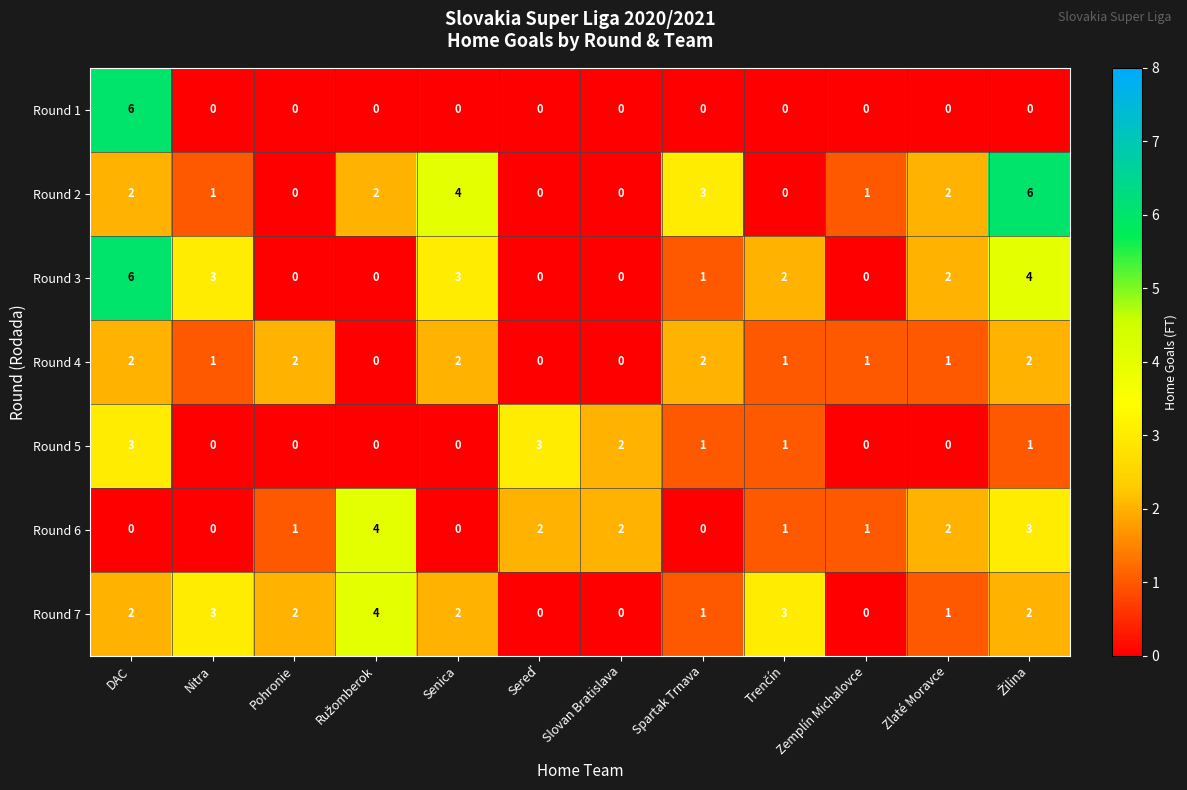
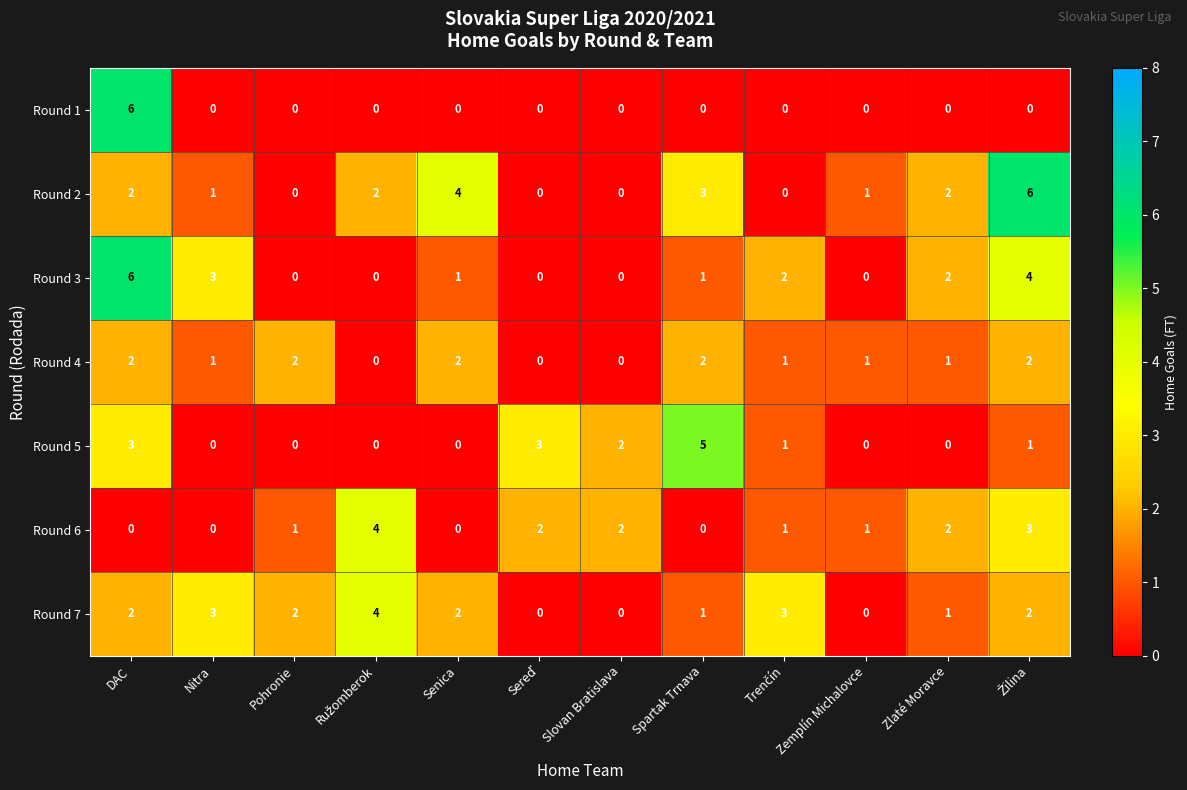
  {
    "Round 1": {
      "DAC": 6,
      "Nitra": 0,
      "Pohronie": 0,
      "Ružomberok": 0,
      "Senica": 0,
      "Sereď": 0,
      "Slovan Bratislava": 0,
      "Spartak Trnava": 0,
      "Trenčín": 0,
      "Zemplín Michalovce": 0,
      "Zlaté Moravce": 0,
      "Žilina": 0
    },
    "Round 2": {
      "DAC": 2,
      "Nitra": 1,
      "Pohronie": 0,
      "Ružomberok": 2,
      "Senica": 4,
      "Sereď": 0,
      "Slovan Bratislava": 0,
      "Spartak Trnava": 3,
      "Trenčín": 0,
      "Zemplín Michalovce": 1,
      "Zlaté Moravce": 2,
      "Žilina": 6
    },
    "Round 3": {
      "DAC": 6,
      "Nitra": 3,
      "Pohronie": 0,
      "Ružomberok": 0,
-     "Senica": 3,
+     "Senica": 1,
      "Sereď": 0,
      "Slovan Bratislava": 0,
      "Spartak Trnava": 1,
      "Trenčín": 2,
      "Zemplín Michalovce": 0,
      "Zlaté Moravce": 2,
      "Žilina": 4
    },
    "Round 4": {
      "DAC": 2,
      "Nitra": 1,
      "Pohronie": 2,
      "Ružomberok": 0,
      "Senica": 2,
      "Sereď": 0,
      "Slovan Bratislava": 0,
      "Spartak Trnava": 2,
      "Trenčín": 1,
      "Zemplín Michalovce": 1,
      "Zlaté Moravce": 1,
      "Žilina": 2
    },
    "Round 5": {
      "DAC": 3,
      "Nitra": 0,
      "Pohronie": 0,
      "Ružomberok": 0,
      "Senica": 0,
      "Sereď": 3,
      "Slovan Bratislava": 2,
-     "Spartak Trnava": 1,
+     "Spartak Trnava": 5,
      "Trenčín": 1,
      "Zemplín Michalovce": 0,
      "Zlaté Moravce": 0,
      "Žilina": 1
    },
    "Round 6": {
      "DAC": 0,
      "Nitra": 0,
      "Pohronie": 1,
      "Ružomberok": 4,
      "Senica": 0,
      "Sereď": 2,
      "Slovan Bratislava": 2,
      "Spartak Trnava": 0,
      "Trenčín": 1,
      "Zemplín Michalovce": 1,
      "Zlaté Moravce": 2,
      "Žilina": 3
    },
    "Round 7": {
      "DAC": 2,
      "Nitra": 3,
      "Pohronie": 2,
      "Ružomberok": 4,
      "Senica": 2,
      "Sereď": 0,
      "Slovan Bratislava": 0,
      "Spartak Trnava": 1,
      "Trenčín": 3,
      "Zemplín Michalovce": 0,
      "Zlaté Moravce": 1,
      "Žilina": 2
    }
  }
